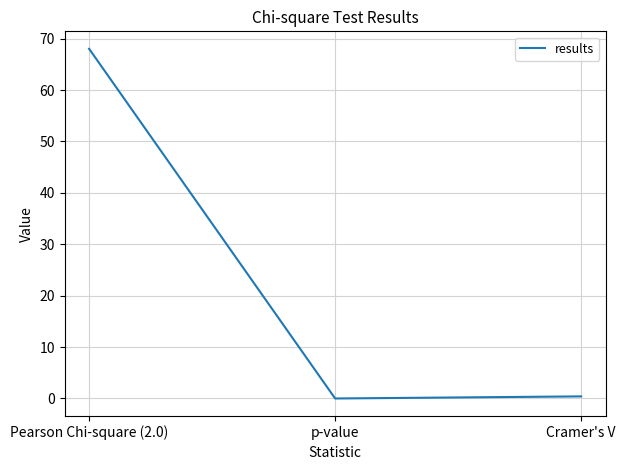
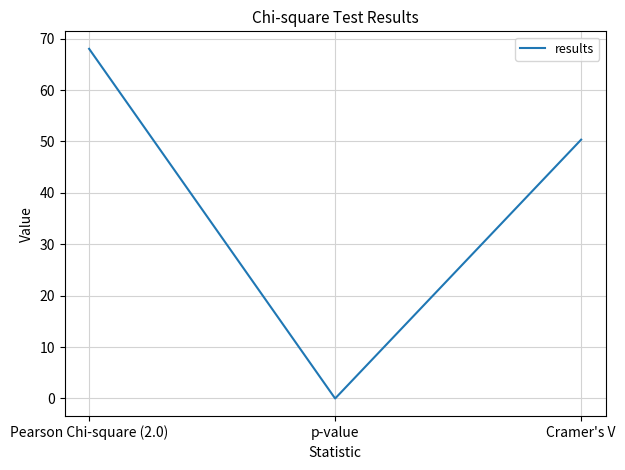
  {
    "Pearson Chi-square (2.0)": 68,
    "p-value": 0,
-   "Cramer's V": 0
+   "Cramer's V": 50
  }
